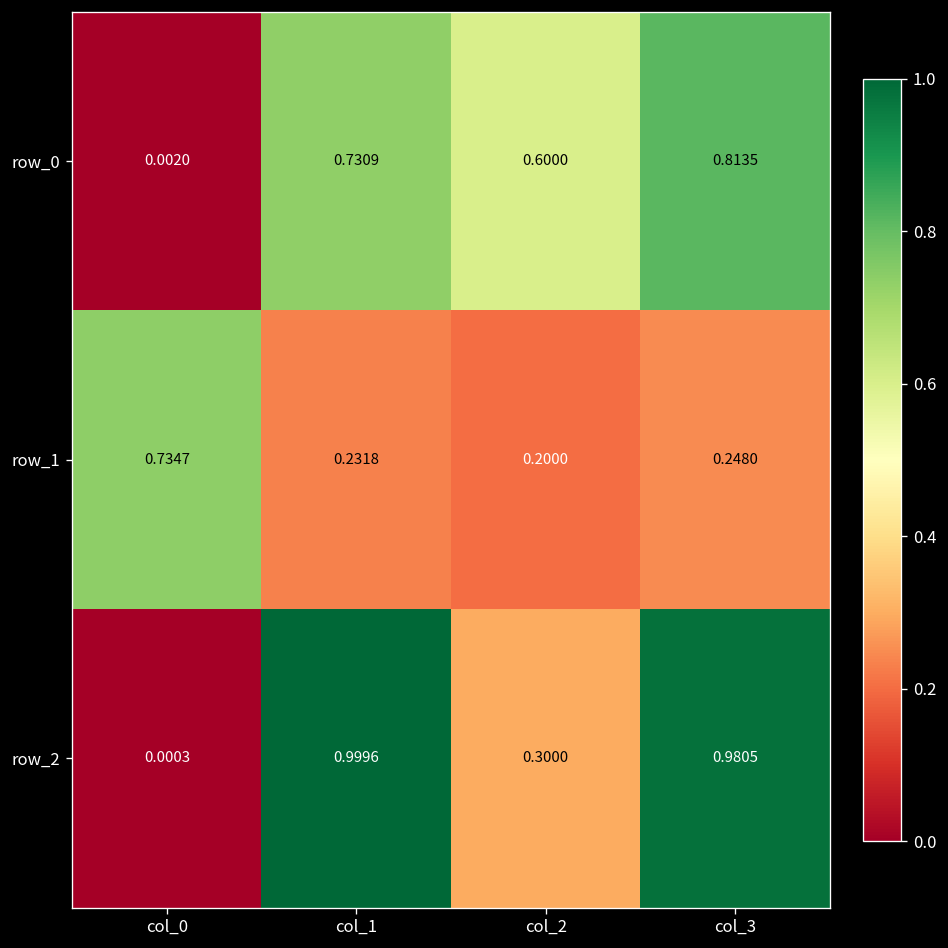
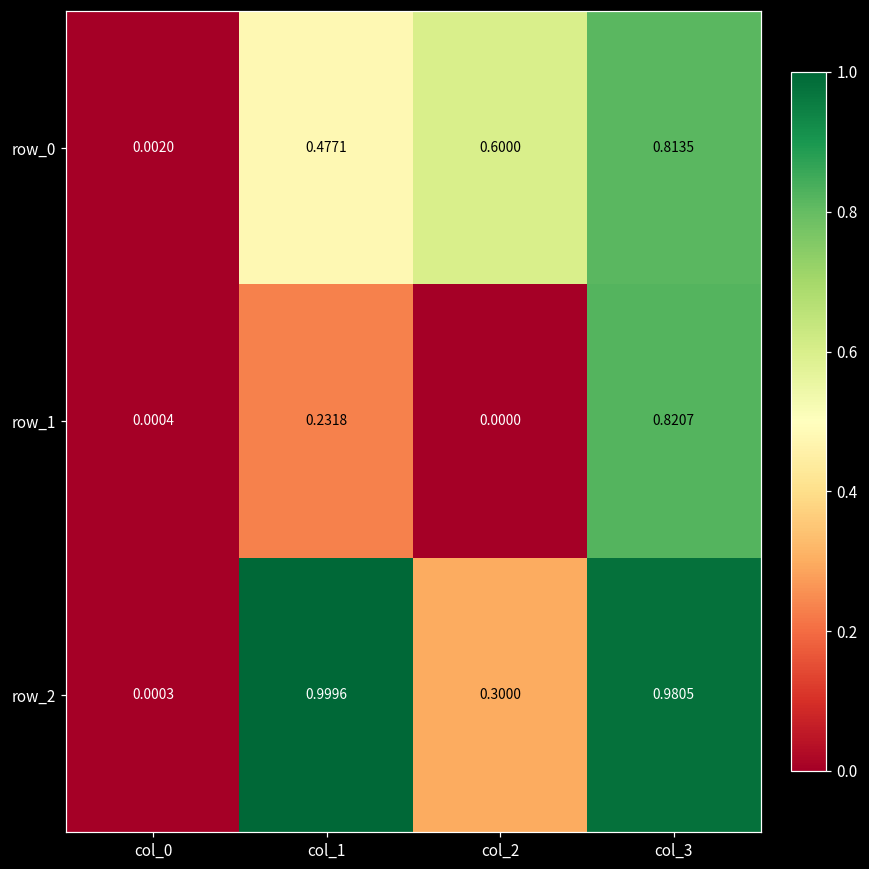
  {
    "row_0": {
      "col_0": 0.0020,
-     "col_1": 0.7309,
+     "col_1": 0.4771,
      "col_2": 0.6000,
      "col_3": 0.8135
    },
    "row_1": {
-     "col_0": 0.7347,
+     "col_0": 0.0004,
      "col_1": 0.2318,
-     "col_2": 0.2000,
-     "col_3": 0.2480
+     "col_2": 0.0000,
+     "col_3": 0.8207
    },
    "row_2": {
      "col_0": 0.0003,
      "col_1": 0.9996,
      "col_2": 0.3000,
      "col_3": 0.9805
    }
  }
